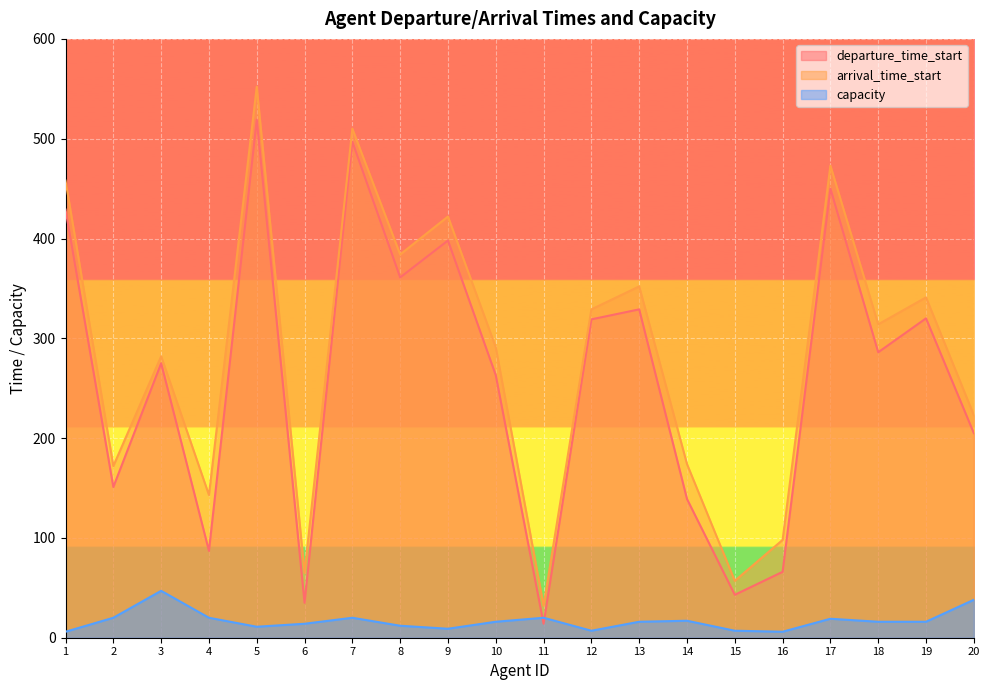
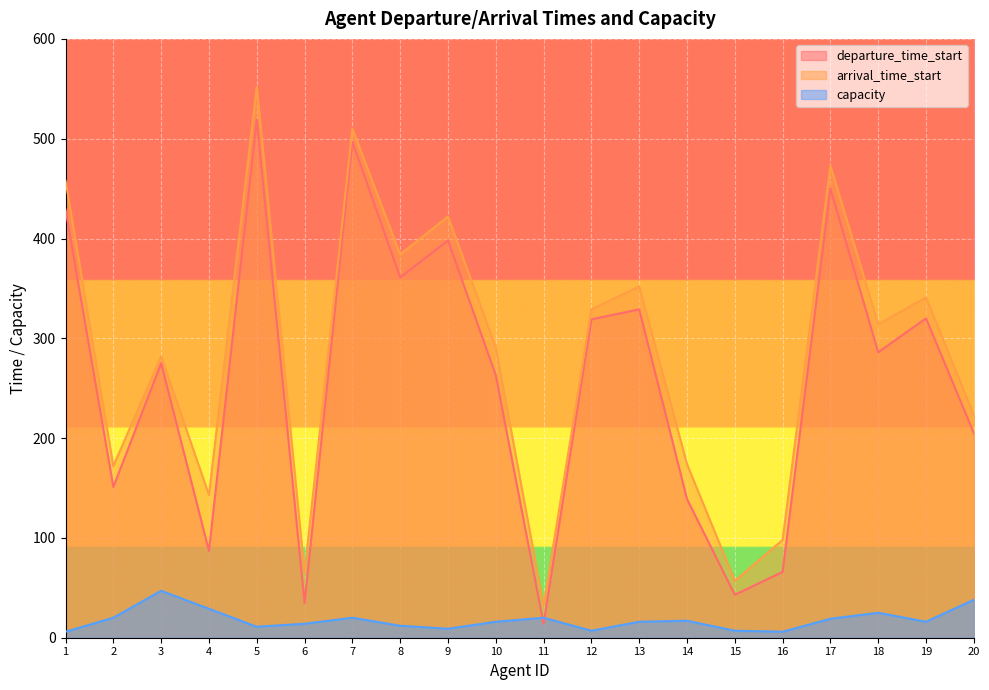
  {
    "capacity": {
      "1": 10,
      "2": 20,
      "3": 50,
-     "4": 20,
+     "4": 30,
      "5": 10,
      "6": 10,
      "7": 20,
      "8": 10,
      "9": 10,
      "10": 20,
      "11": 20,
      "12": 10,
      "13": 20,
      "14": 20,
      "15": 10,
      "16": 10,
      "17": 20,
-     "18": 20,
+     "18": 30,
      "19": 20,
      "20": 40
    }
  }
